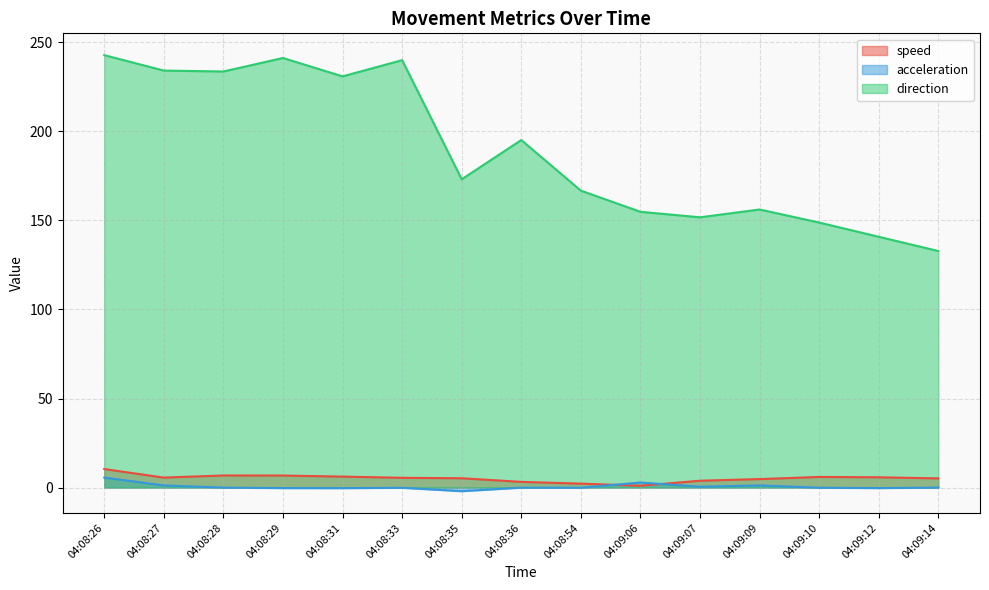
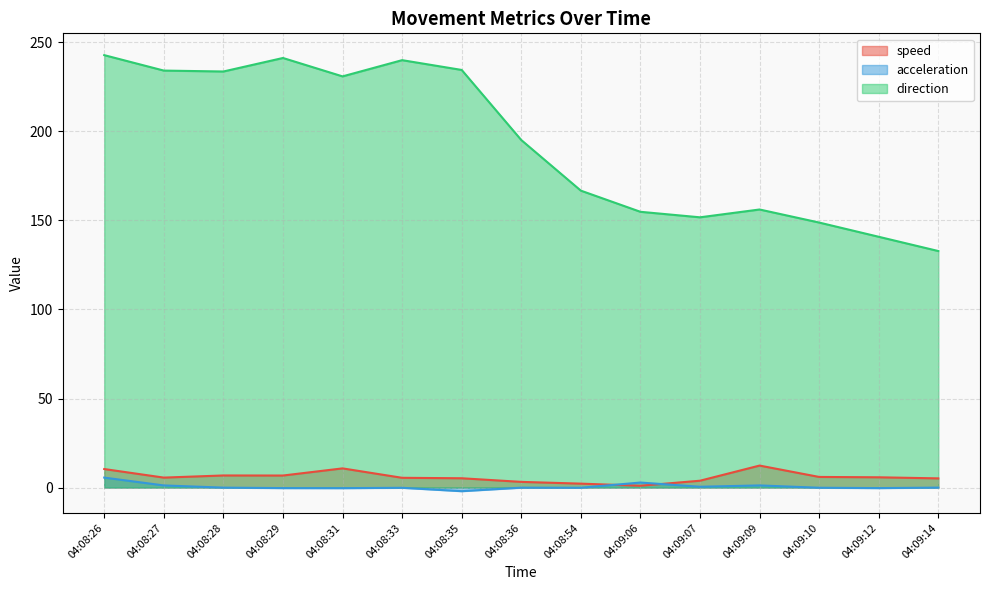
  {
    "speed": {
      "04:08:26": 10,
      "04:08:27": 6,
      "04:08:28": 7,
      "04:08:29": 7,
-     "04:08:31": 6,
+     "04:08:31": 11,
      "04:08:33": 5,
      "04:08:35": 5,
      "04:08:36": 3,
      "04:08:54": 2,
      "04:09:06": 1,
      "04:09:07": 4,
-     "04:09:09": 5,
+     "04:09:09": 12,
      "04:09:10": 6,
      "04:09:12": 6,
      "04:09:14": 5
    },
    "direction": {
      "04:08:26": 243,
      "04:08:27": 234,
      "04:08:28": 234,
      "04:08:29": 241,
      "04:08:31": 231,
      "04:08:33": 240,
-     "04:08:35": 173,
+     "04:08:35": 235,
      "04:08:36": 195,
      "04:08:54": 167,
      "04:09:06": 155,
      "04:09:07": 152,
      "04:09:09": 156,
      "04:09:10": 149,
      "04:09:12": 141,
      "04:09:14": 133
    }
  }
